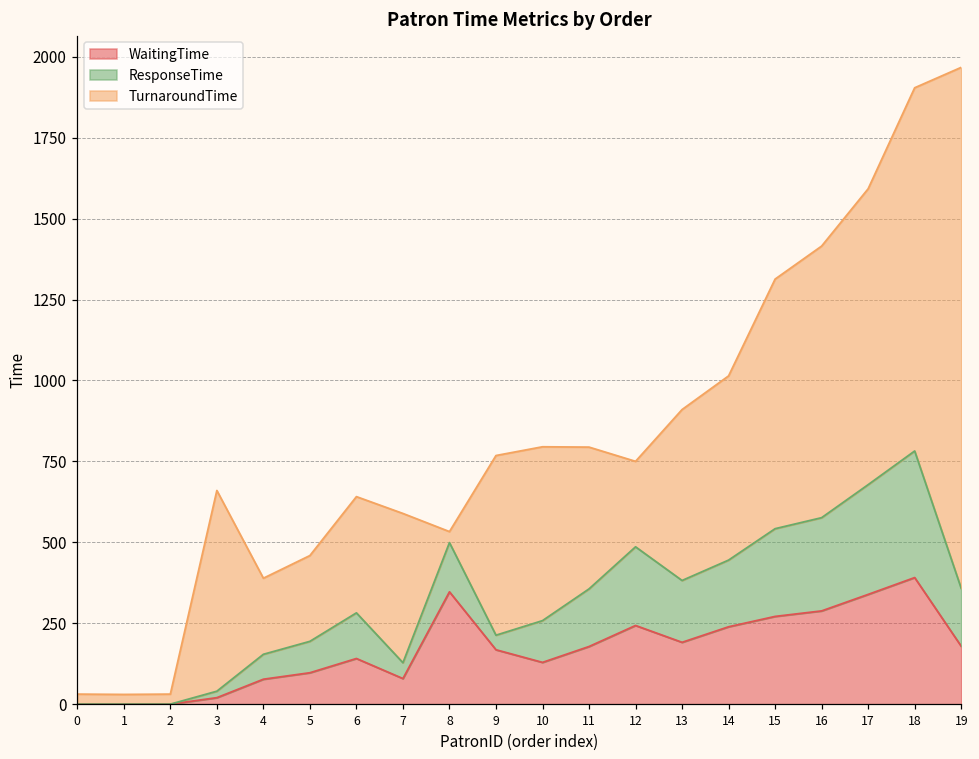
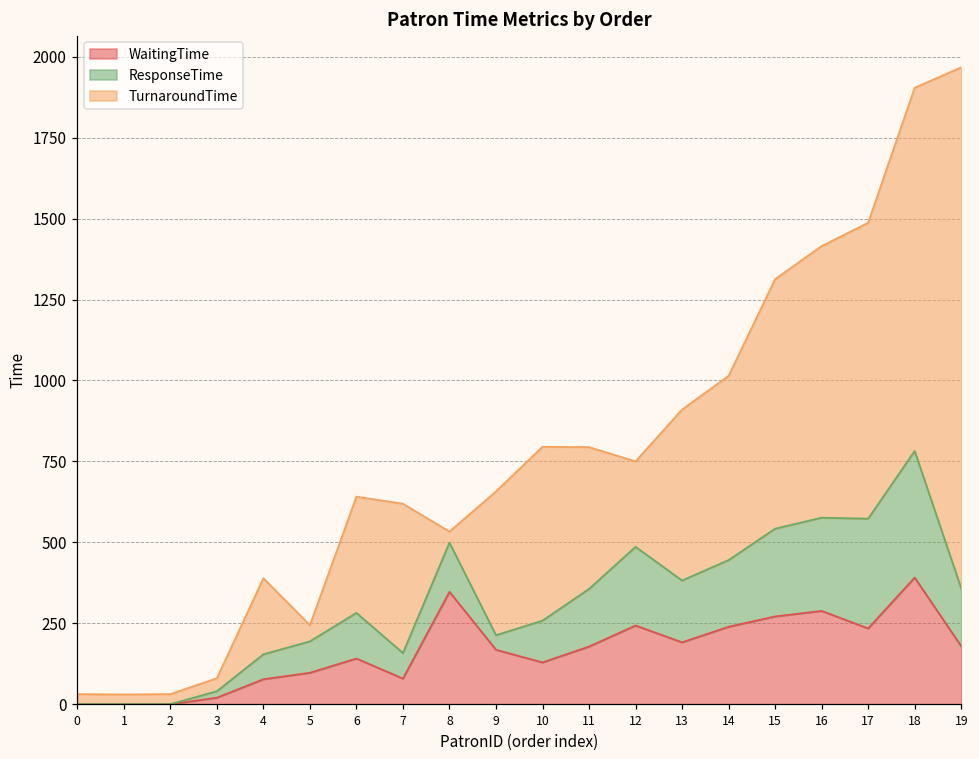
  {
    "WaitingTime": {
      "3": 20,
      "4": 80,
      "5": 100,
      "6": 140,
      "7": 80,
      "8": 350,
      "9": 170,
      "10": 130,
      "11": 180,
      "12": 240,
      "13": 190,
      "14": 240,
      "15": 270,
      "16": 290,
-     "17": 340,
+     "17": 230,
      "18": 390,
      "19": 180
    },
    "ResponseTime": {
      "3": 20,
      "4": 80,
      "5": 100,
      "6": 140,
-     "7": 50,
+     "7": 80,
      "8": 150,
      "9": 50,
      "10": 130,
      "11": 180,
      "12": 240,
      "13": 190,
      "14": 210,
      "15": 270,
      "16": 290,
      "17": 340,
      "18": 390,
      "19": 180
    },
    "TurnaroundTime": {
      "0": 30,
      "1": 30,
      "2": 30,
-     "3": 620,
+     "3": 40,
      "4": 240,
-     "5": 270,
+     "5": 50,
      "6": 360,
      "7": 460,
      "8": 30,
-     "9": 560,
+     "9": 440,
      "10": 540,
      "11": 440,
      "12": 260,
      "13": 530,
      "14": 570,
      "15": 770,
      "16": 840,
      "17": 910,
      "18": 1120,
      "19": 1610
    }
  }
